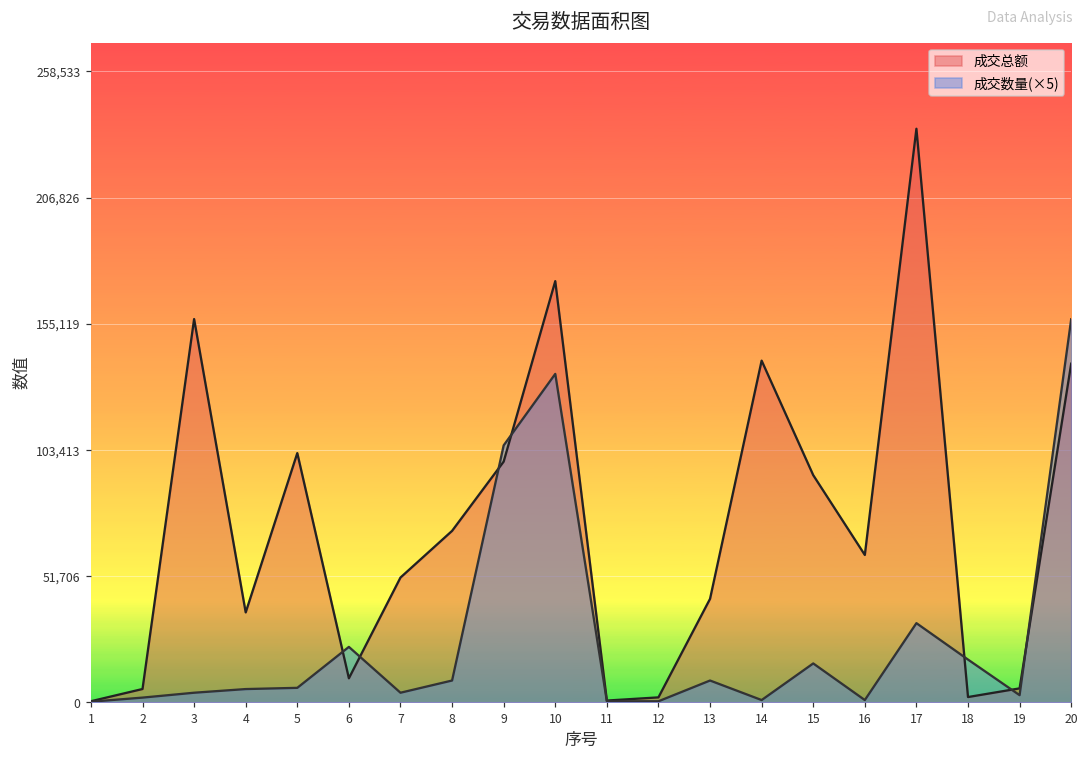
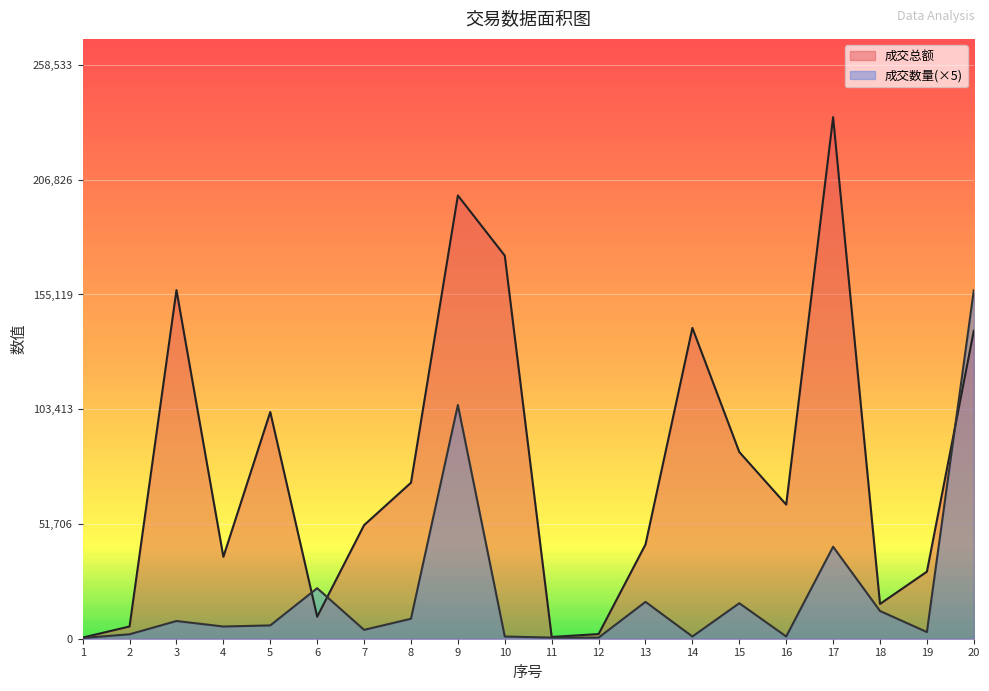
  {
    "成交总额": {
      "2": "6,000",
      "3": "157,000",
      "4": "37,000",
      "5": "102,000",
      "6": "10,000",
      "7": "51,000",
      "8": "70,000",
-     "9": "99,000",
+     "9": "200,000",
      "10": "173,000",
      "12": "2,000",
      "13": "42,000",
      "14": "140,000",
-     "15": "93,000",
+     "15": "84,000",
      "16": "60,000",
      "17": "235,000",
-     "18": "2,000",
-     "19": "6,000",
+     "18": "16,000",
+     "19": "30,000",
      "20": "139,000"
    },
    "成交数量(×5)": {
      "2": "2,000",
-     "3": "4,000",
+     "3": "8,000",
      "4": "6,000",
      "5": "6,000",
      "6": "23,000",
      "7": "4,000",
      "8": "9,000",
      "9": "105,000",
-     "10": "135,000",
+     "10": "1,000",
      "12": "1,000",
-     "13": "9,000",
+     "13": "17,000",
      "14": "1,000",
      "15": "16,000",
      "16": "1,000",
-     "17": "33,000",
-     "18": "18,000",
+     "17": "41,000",
+     "18": "13,000",
      "19": "3,000",
      "20": "157,000"
    }
  }
